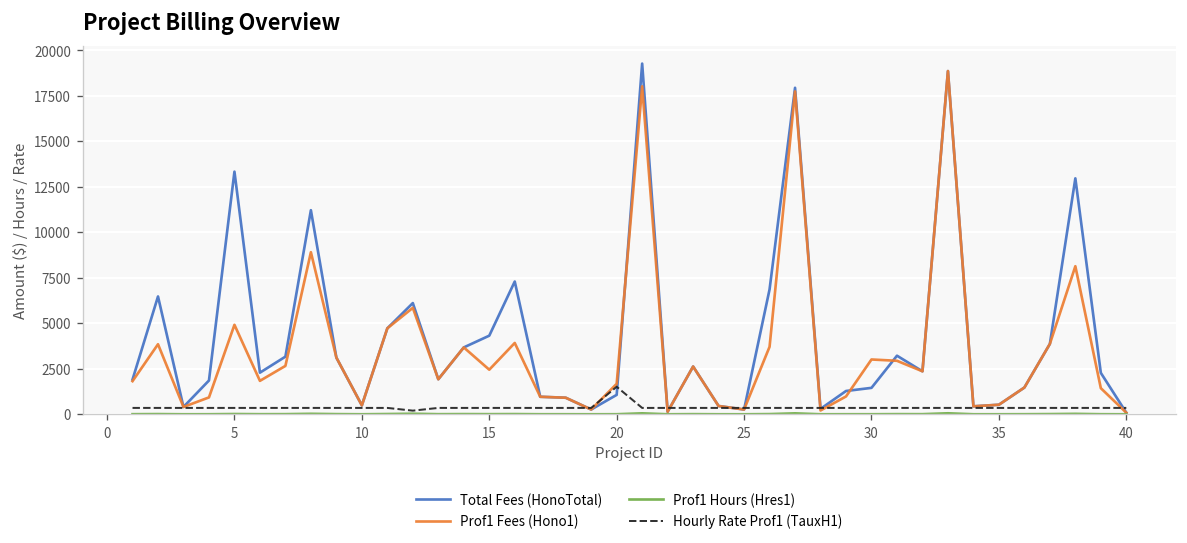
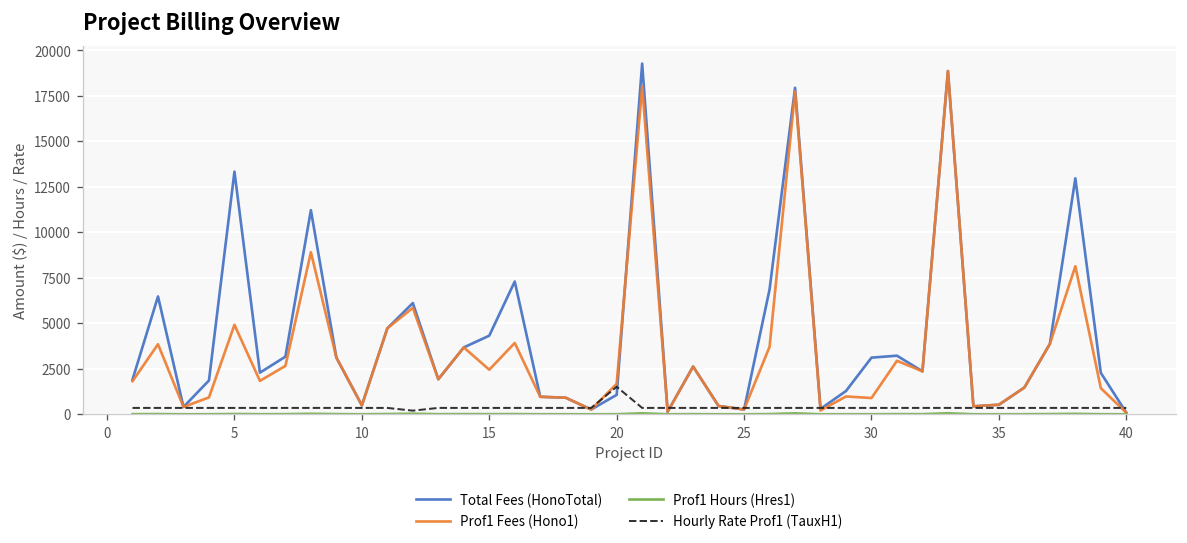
  {
    "Total Fees (HonoTotal)": {
      "5": 13300,
      "15": 4300,
      "20": 1100,
-     "30": 1500
+     "30": 3100
    },
    "Prof1 Fees (Hono1)": {
      "5": 4900,
      "15": 2500,
-     "30": 3000
+     "30": 900
    },
    "Prof1 Hours (Hres1)": {
      "5": 0,
      "10": 0,
      "15": 0,
      "20": 0,
      "25": 0,
      "30": 0,
      "35": 0
    },
    "Hourly Rate Prof1 (TauxH1)": {
      "5": 400,
      "15": 400,
      "30": 400,
      "35": 400,
      "40": 400
    }
  }
